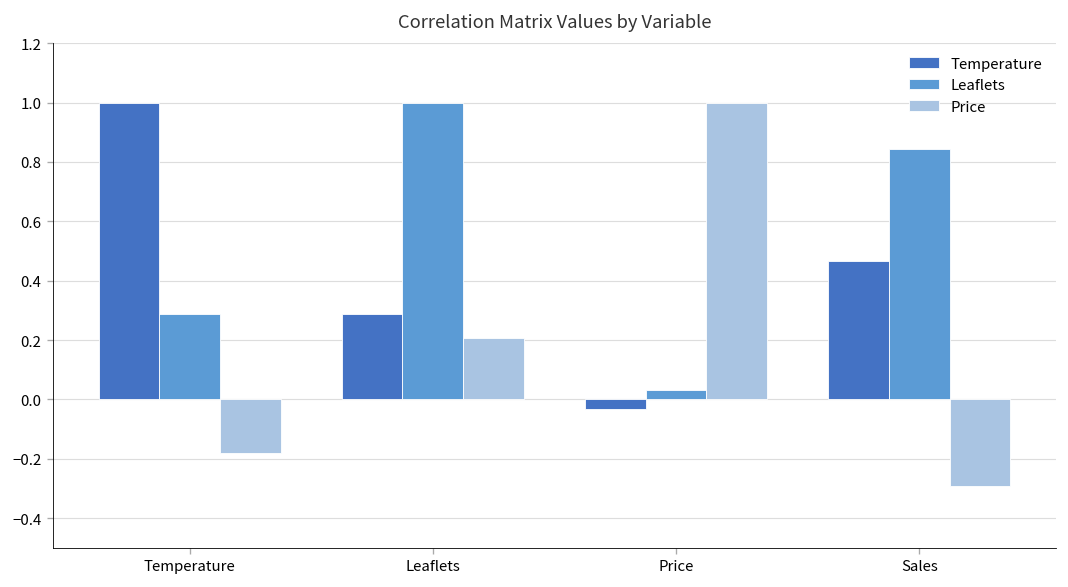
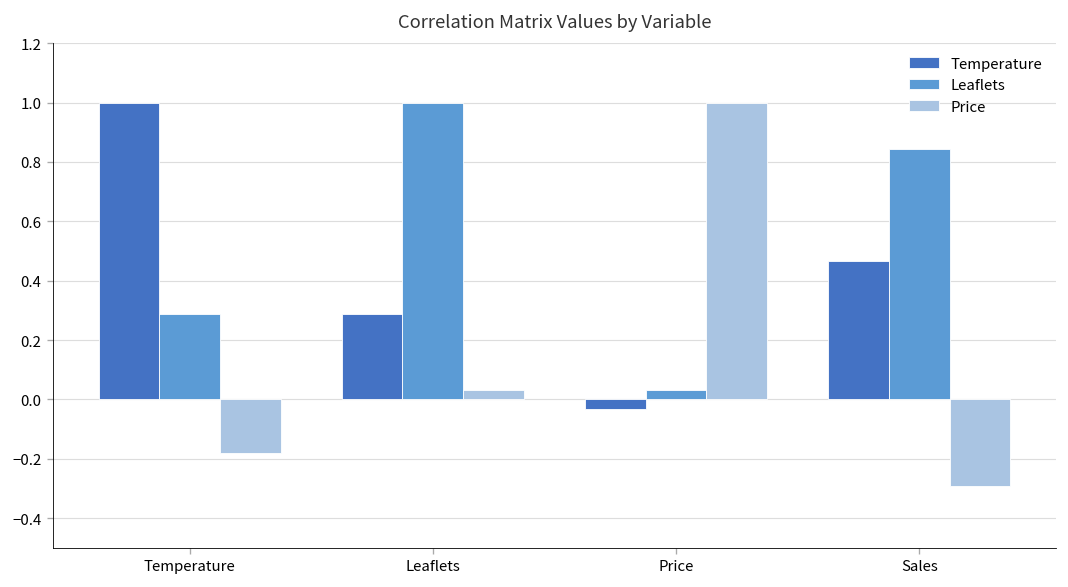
  {
    "Price": {
      "Temperature": -0.18,
-     "Leaflets": 0.21,
+     "Leaflets": 0.03,
      "Price": 1.00,
      "Sales": -0.29
    }
  }
